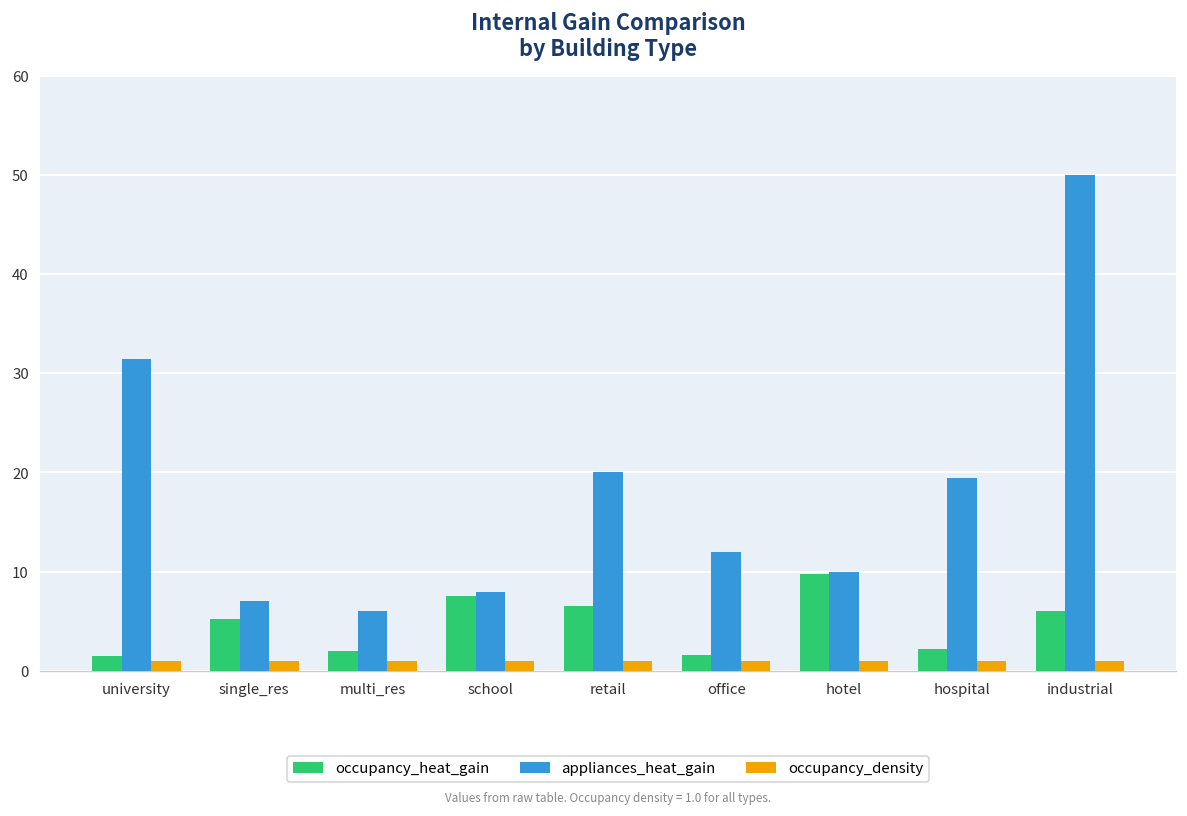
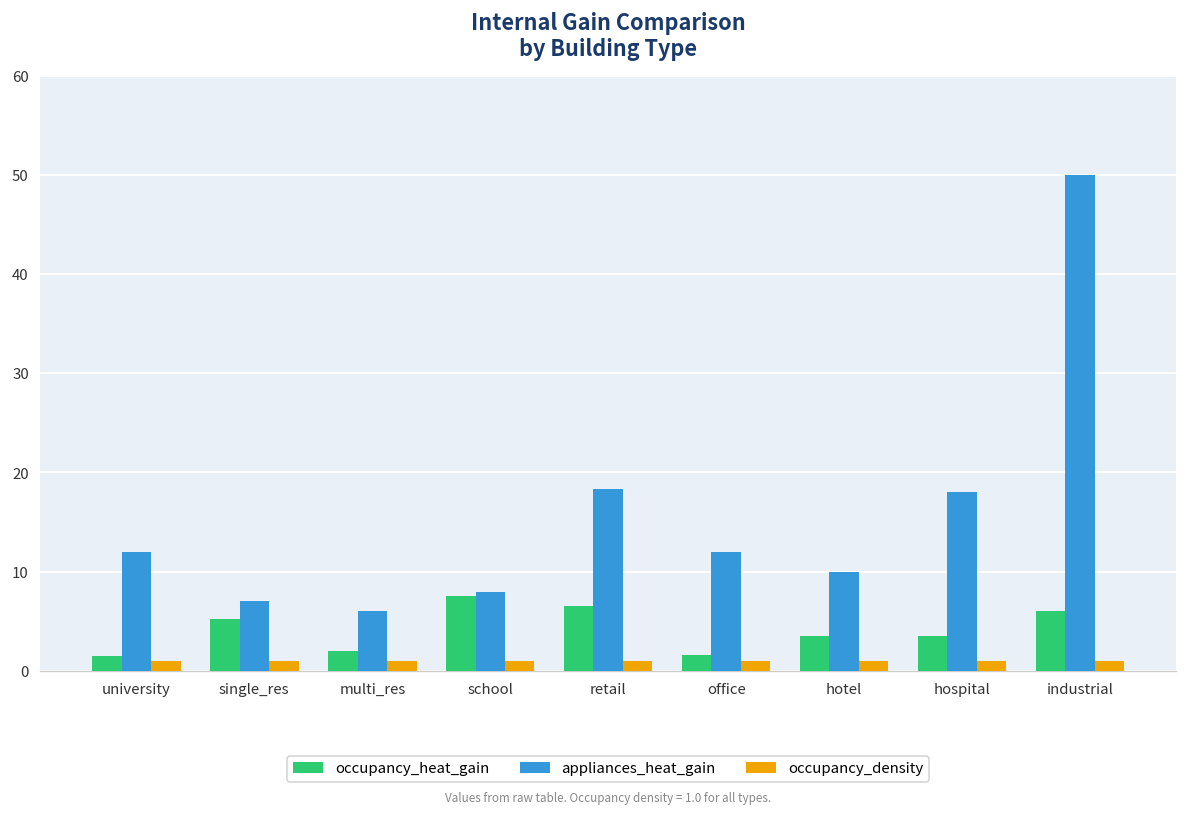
  {
    "occupancy_heat_gain": {
      "university": 2,
      "single_res": 5,
      "multi_res": 2,
      "school": 8,
      "retail": 7,
      "office": 2,
-     "hotel": 10,
-     "hospital": 2,
+     "hotel": 4,
+     "hospital": 4,
      "industrial": 6
    },
    "appliances_heat_gain": {
-     "university": 31,
+     "university": 12,
      "single_res": 7,
      "multi_res": 6,
      "school": 8,
-     "retail": 20,
+     "retail": 18,
      "office": 12,
      "hotel": 10,
-     "hospital": 19,
+     "hospital": 18,
      "industrial": 50
    },
    "occupancy_density": {
      "university": 1,
      "single_res": 1,
      "multi_res": 1,
      "school": 1,
      "retail": 1,
      "office": 1,
      "hotel": 1,
      "hospital": 1,
      "industrial": 1
    }
  }
